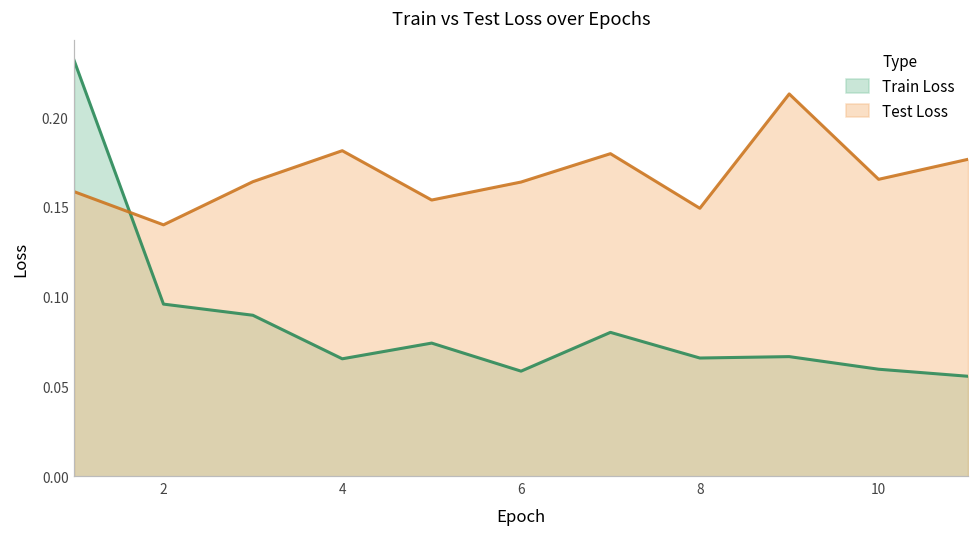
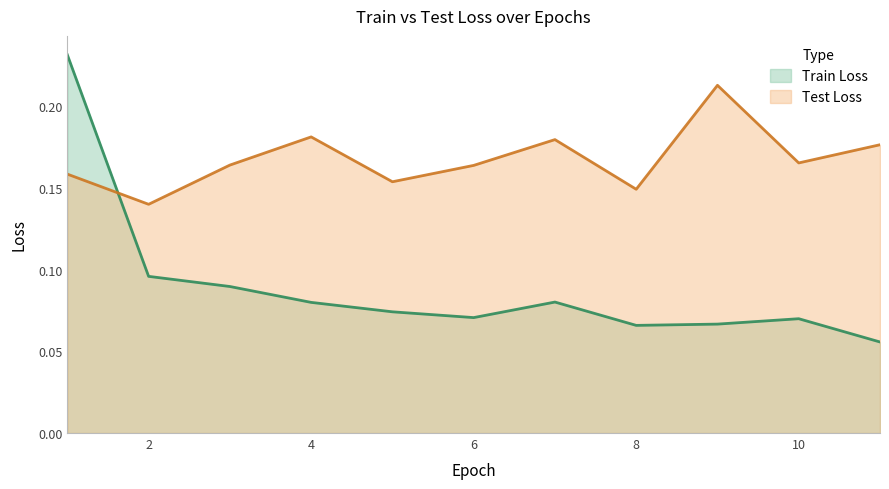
  {
    "Train Loss": {
      "2": 0.096,
-     "4": 0.065,
-     "6": 0.059,
+     "4": 0.080,
+     "6": 0.071,
      "8": 0.066,
-     "10": 0.060
+     "10": 0.070
    },
    "Test Loss": {
      "2": 0.140,
      "4": 0.181,
      "6": 0.164,
      "8": 0.149,
      "10": 0.165
    }
  }
